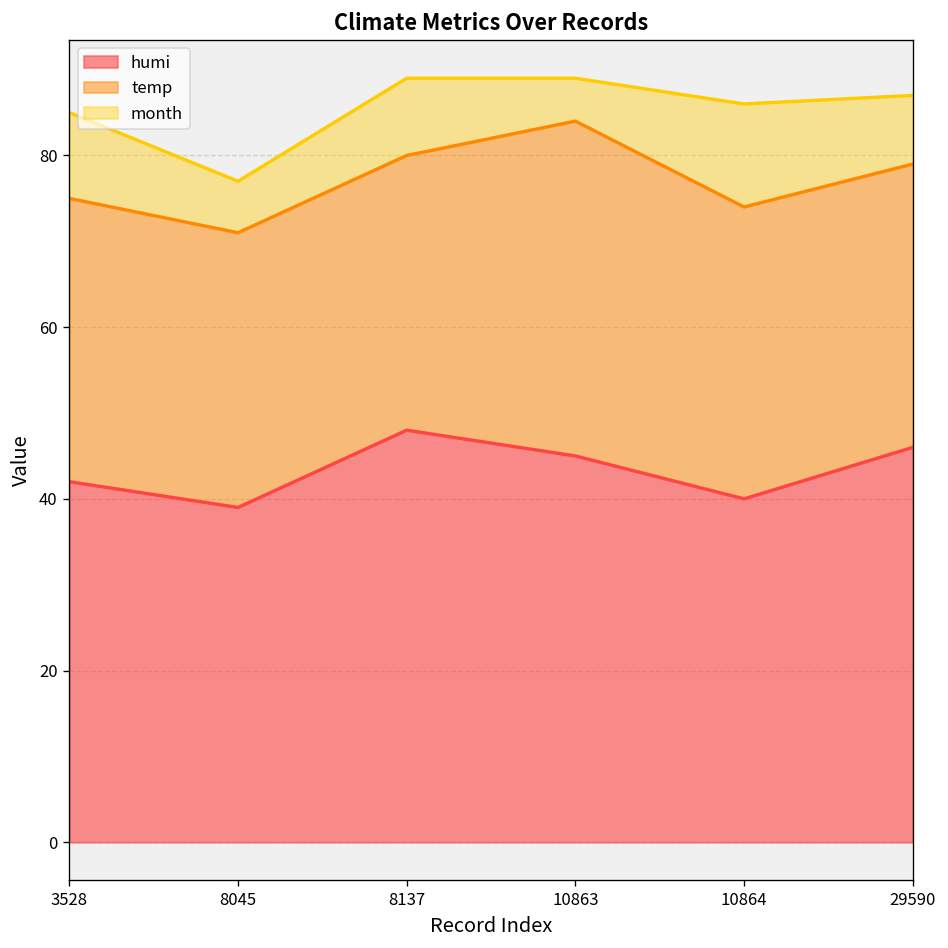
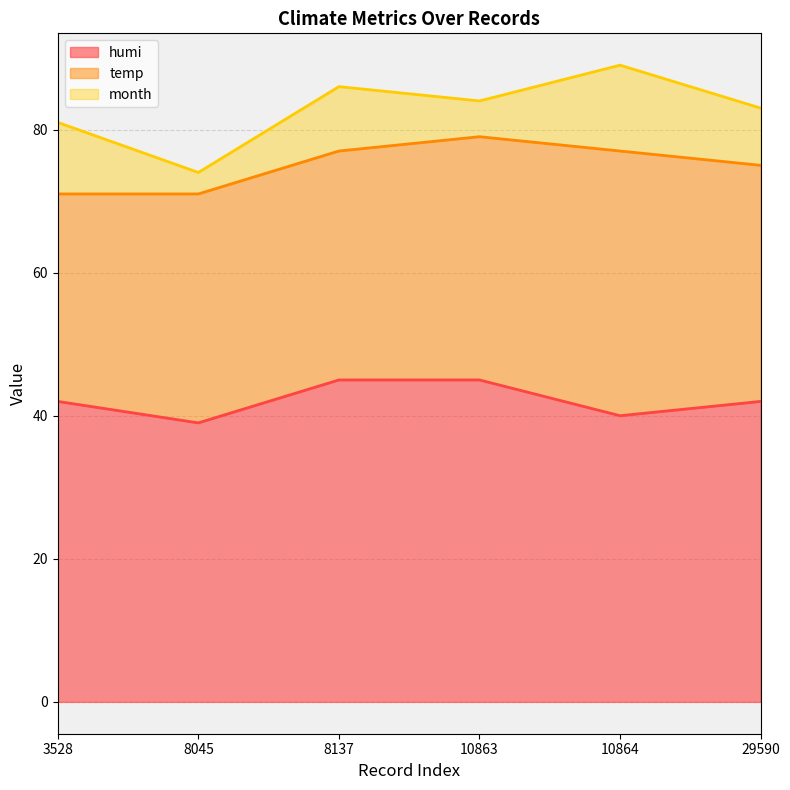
  {
    "humi": {
      "3528": 42,
      "8045": 39,
-     "8137": 48,
+     "8137": 45,
      "10863": 45,
      "10864": 40,
-     "29590": 46
+     "29590": 42
    },
    "temp": {
-     "3528": 33,
+     "3528": 29,
      "8045": 32,
      "8137": 32,
-     "10863": 39,
-     "10864": 34,
+     "10863": 34,
+     "10864": 37,
      "29590": 33
    },
    "month": {
      "3528": 10,
-     "8045": 6,
+     "8045": 3,
      "8137": 9,
      "10863": 5,
      "10864": 12,
      "29590": 8
    }
  }
